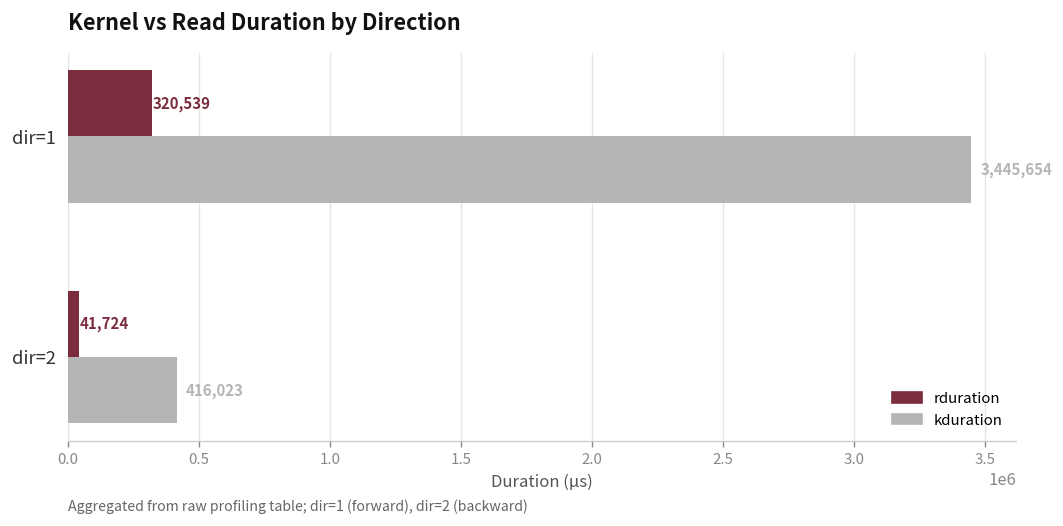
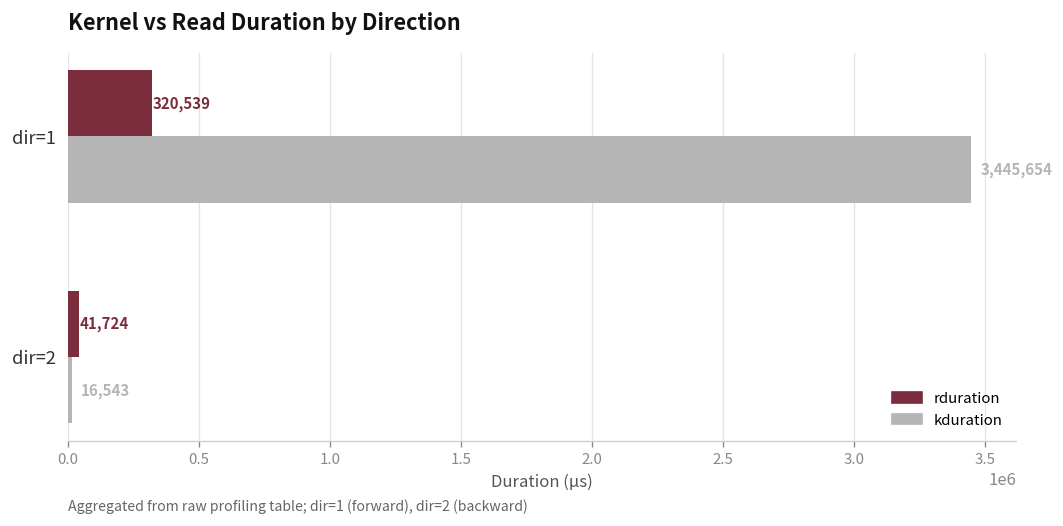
  {
    "rduration": {
      "dir=1": "320,539",
      "dir=2": "41,724"
    },
    "kduration": {
      "dir=1": "3,445,654",
-     "dir=2": "416,023"
+     "dir=2": "16,543"
    }
  }
